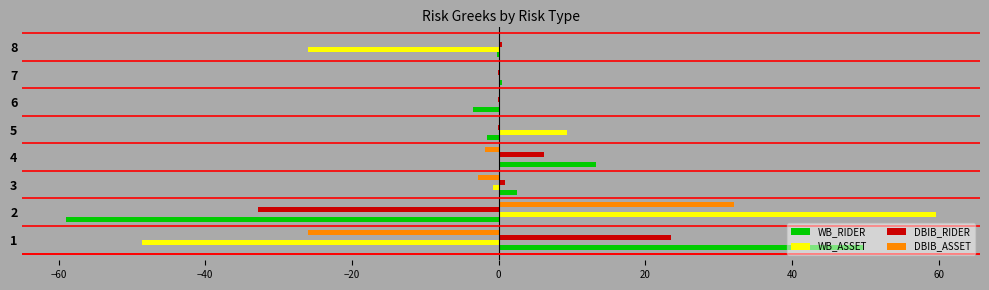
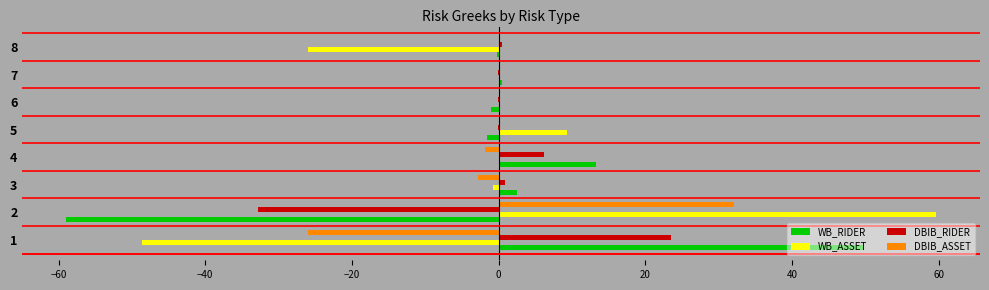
  {
    "WB_RIDER": {
      "7": 0,
-     "6": -4,
+     "6": -1,
      "5": -2,
      "4": 13,
      "3": 2,
      "2": -59
    },
    "WB_ASSET": {
      "8": -26,
      "7": 0,
      "6": 0,
      "5": 9,
      "3": -1,
      "2": 60,
      "1": -49
    },
    "DBIB_RIDER": {
      "8": 0,
      "4": 6,
      "3": 1,
      "2": -33,
      "1": 23
    },
    "DBIB_ASSET": {
      "7": 0,
      "6": 0,
      "4": -2,
      "3": -3,
      "2": 32,
      "1": -26
    }
  }
